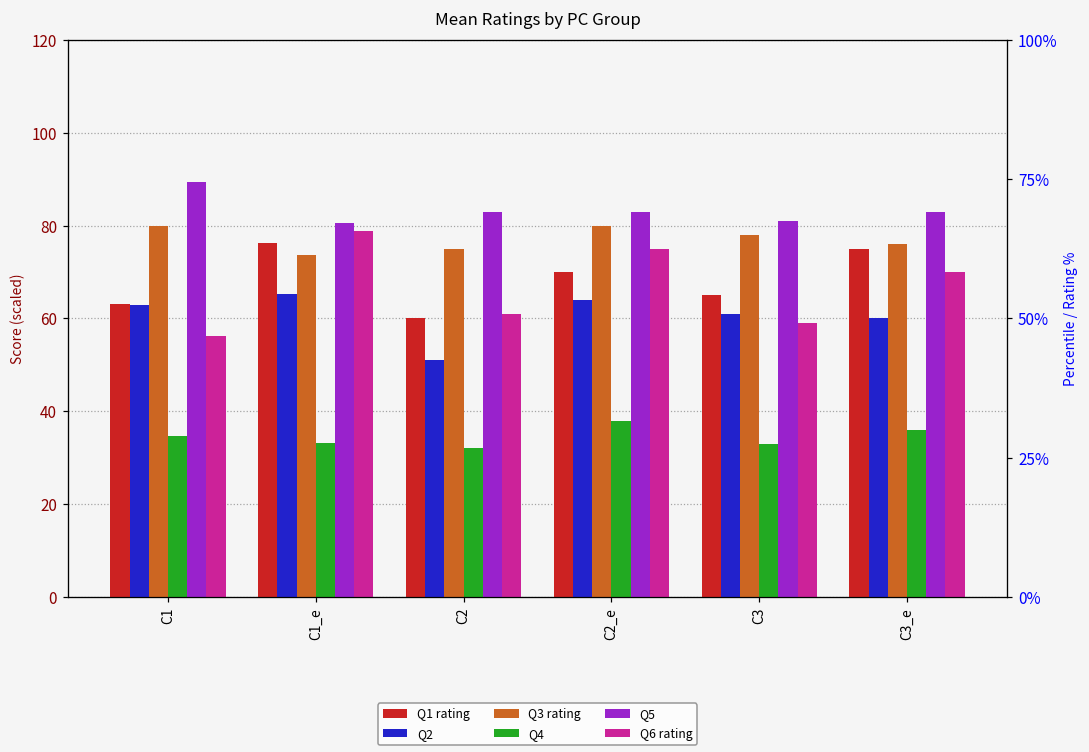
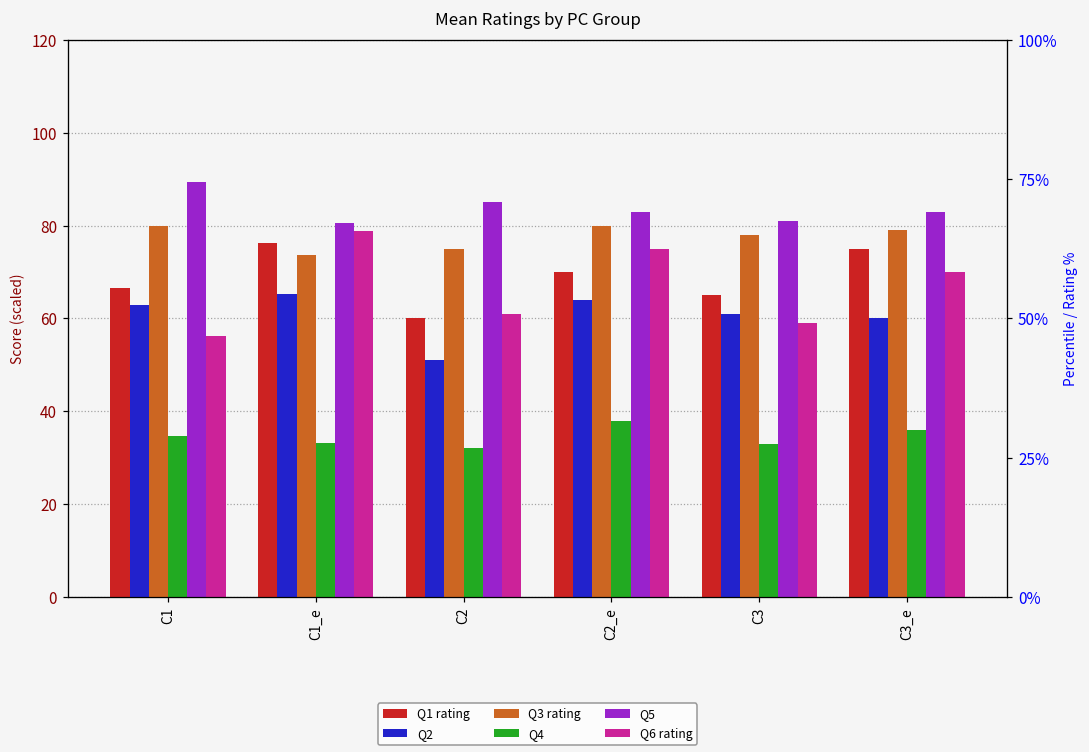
  {
    "Q1 rating": {
-     "C1": 63,
+     "C1": 67,
      "C1_e": 76,
      "C2": 60,
      "C2_e": 70,
      "C3": 65,
      "C3_e": 75
    },
    "Q2": {
      "C1": 63,
      "C1_e": 65,
      "C2": 51,
      "C2_e": 64,
      "C3": 61,
      "C3_e": 60
    },
    "Q3 rating": {
      "C1": 80,
      "C1_e": 74,
      "C2": 75,
      "C2_e": 80,
      "C3": 78,
-     "C3_e": 76
+     "C3_e": 79
    },
    "Q4": {
      "C1": 35,
      "C1_e": 33,
      "C2": 32,
      "C2_e": 38,
      "C3": 33,
      "C3_e": 36
    },
    "Q5": {
      "C1": 89,
      "C1_e": 81,
-     "C2": 83,
+     "C2": 85,
      "C2_e": 83,
      "C3": 81,
      "C3_e": 83
    },
    "Q6 rating": {
      "C1": 56,
      "C1_e": 79,
      "C2": 61,
      "C2_e": 75,
      "C3": 59,
      "C3_e": 70
    }
  }
